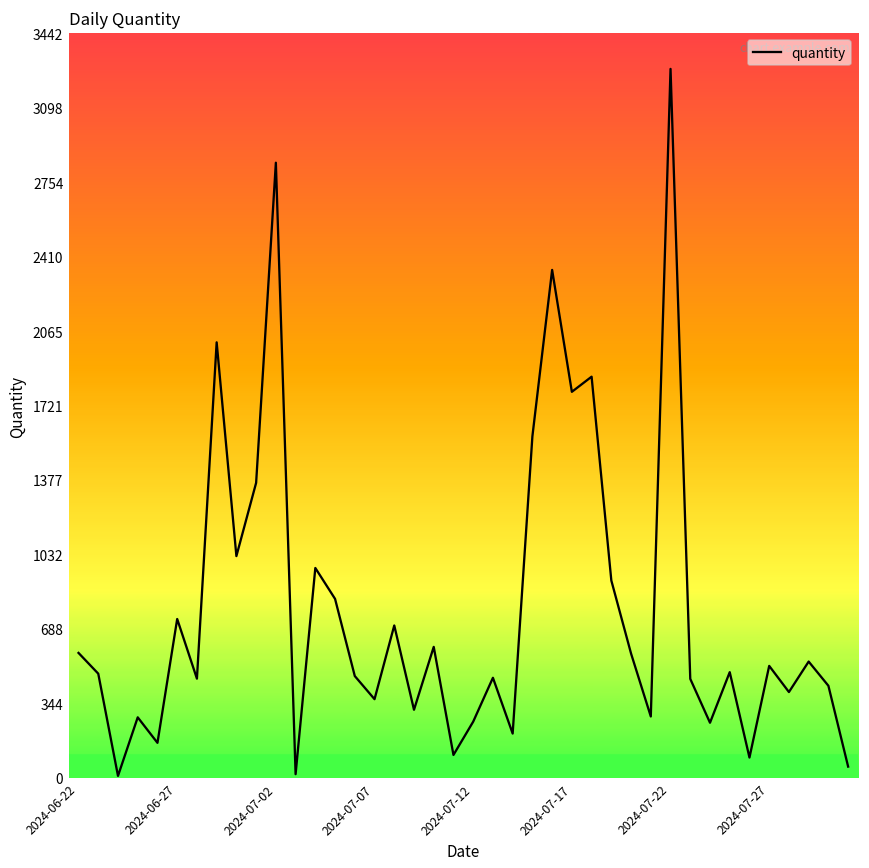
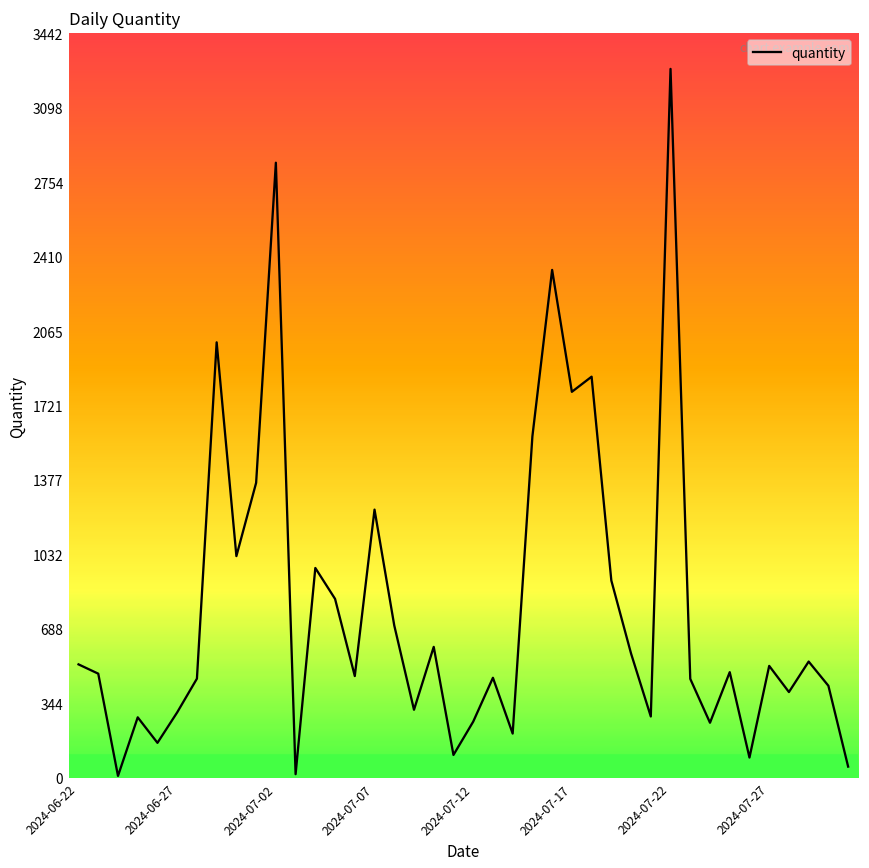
  {
-   "2024-06-22": 580,
-   "2024-06-27": 730,
+   "2024-06-22": 520,
+   "2024-06-27": 300,
    "2024-07-02": 2850,
-   "2024-07-07": 360,
+   "2024-07-07": 1240,
    "2024-07-12": 260,
    "2024-07-17": 1790,
    "2024-07-22": 3280,
    "2024-07-27": 520
  }
